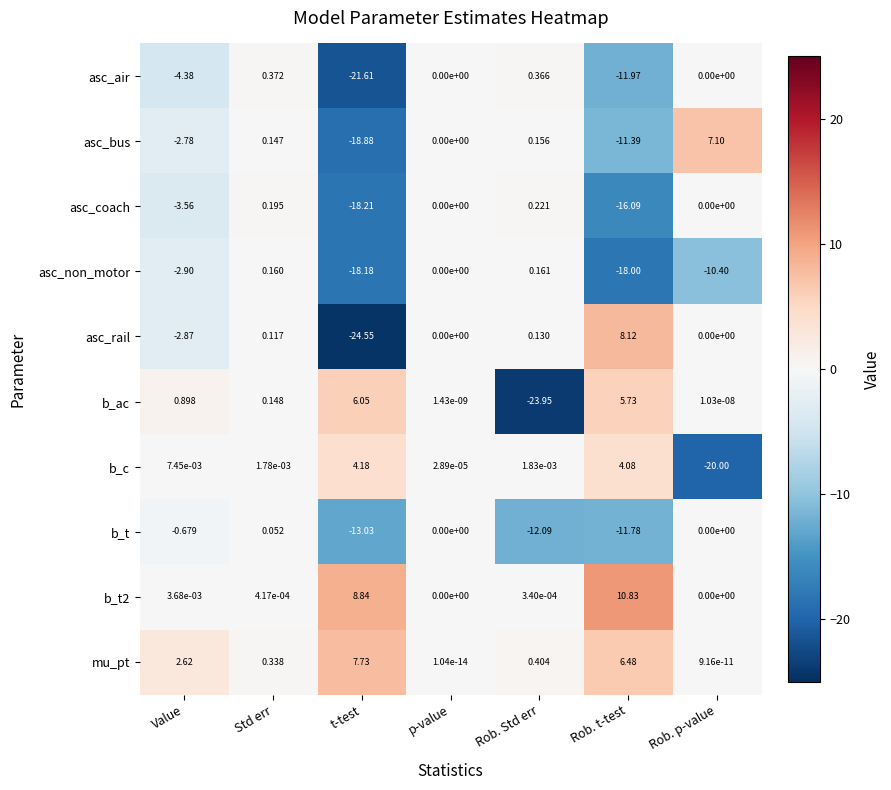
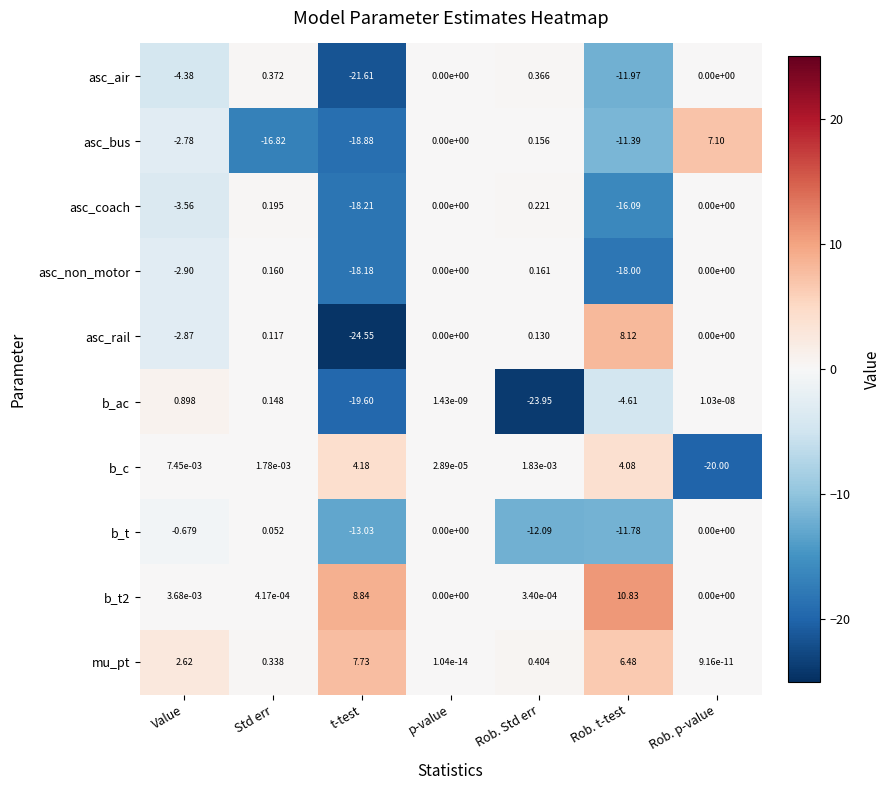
  {
    "asc_air": {
      "Value": "-4.38",
      "Std err": "0.372",
      "t-test": "-21.61",
      "p-value": "0.00e+00",
      "Rob. Std err": "0.366",
      "Rob. t-test": "-11.97",
      "Rob. p-value": "0.00e+00"
    },
    "asc_bus": {
      "Value": "-2.78",
-     "Std err": "0.147",
+     "Std err": "-16.82",
      "t-test": "-18.88",
      "p-value": "0.00e+00",
      "Rob. Std err": "0.156",
      "Rob. t-test": "-11.39",
      "Rob. p-value": "7.10"
    },
    "asc_coach": {
      "Value": "-3.56",
      "Std err": "0.195",
      "t-test": "-18.21",
      "p-value": "0.00e+00",
      "Rob. Std err": "0.221",
      "Rob. t-test": "-16.09",
      "Rob. p-value": "0.00e+00"
    },
    "asc_non_motor": {
      "Value": "-2.90",
      "Std err": "0.160",
      "t-test": "-18.18",
      "p-value": "0.00e+00",
      "Rob. Std err": "0.161",
      "Rob. t-test": "-18.00",
-     "Rob. p-value": "-10.40"
+     "Rob. p-value": "0.00e+00"
    },
    "asc_rail": {
      "Value": "-2.87",
      "Std err": "0.117",
      "t-test": "-24.55",
      "p-value": "0.00e+00",
      "Rob. Std err": "0.130",
      "Rob. t-test": "8.12",
      "Rob. p-value": "0.00e+00"
    },
    "b_ac": {
      "Value": "0.898",
      "Std err": "0.148",
-     "t-test": "6.05",
+     "t-test": "-19.60",
      "p-value": "1.43e-09",
      "Rob. Std err": "-23.95",
-     "Rob. t-test": "5.73",
+     "Rob. t-test": "-4.61",
      "Rob. p-value": "1.03e-08"
    },
    "b_c": {
      "Value": "7.45e-03",
      "Std err": "1.78e-03",
      "t-test": "4.18",
      "p-value": "2.89e-05",
      "Rob. Std err": "1.83e-03",
      "Rob. t-test": "4.08",
      "Rob. p-value": "-20.00"
    },
    "b_t": {
      "Value": "-0.679",
      "Std err": "0.052",
      "t-test": "-13.03",
      "p-value": "0.00e+00",
      "Rob. Std err": "-12.09",
      "Rob. t-test": "-11.78",
      "Rob. p-value": "0.00e+00"
    },
    "b_t2": {
      "Value": "3.68e-03",
      "Std err": "4.17e-04",
      "t-test": "8.84",
      "p-value": "0.00e+00",
      "Rob. Std err": "3.40e-04",
      "Rob. t-test": "10.83",
      "Rob. p-value": "0.00e+00"
    },
    "mu_pt": {
      "Value": "2.62",
      "Std err": "0.338",
      "t-test": "7.73",
      "p-value": "1.04e-14",
      "Rob. Std err": "0.404",
      "Rob. t-test": "6.48",
      "Rob. p-value": "9.16e-11"
    }
  }
